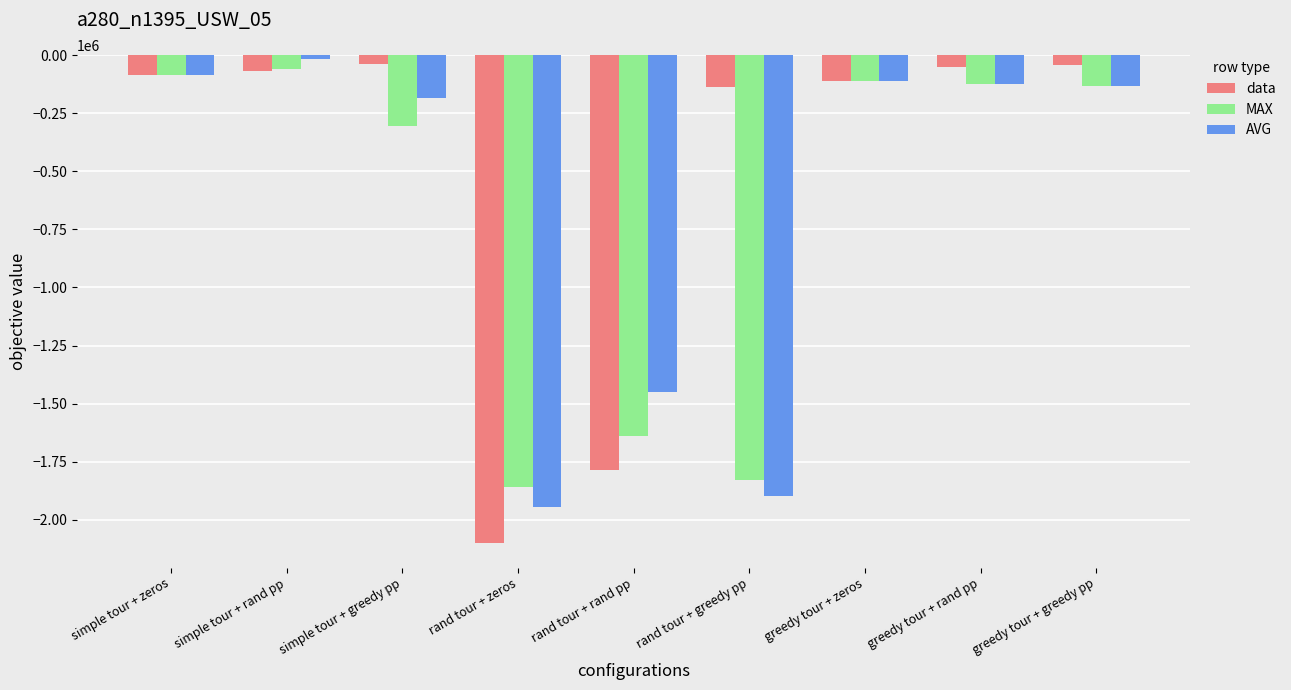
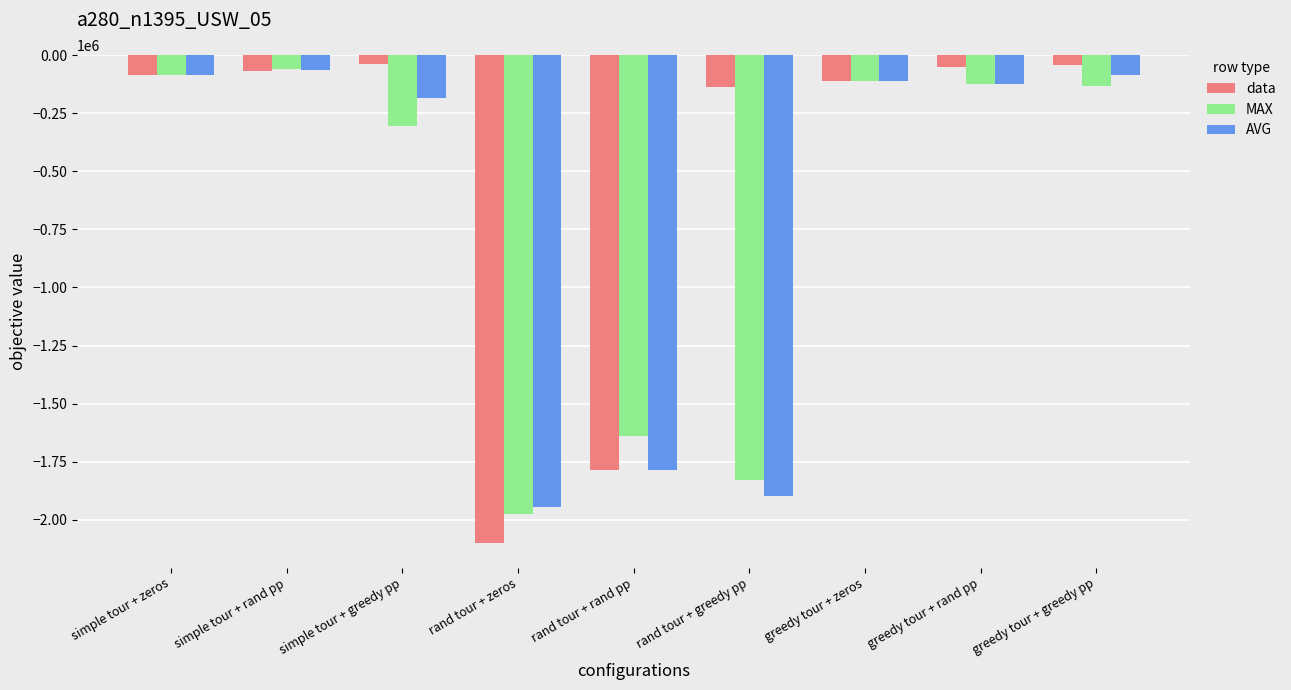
  {
    "data": {
      "simple tour + zeros": -80000,
      "simple tour + rand pp": -70000,
      "simple tour + greedy pp": -40000,
      "rand tour + zeros": -2100000,
      "rand tour + rand pp": -1790000,
      "rand tour + greedy pp": -140000,
      "greedy tour + zeros": -110000,
      "greedy tour + rand pp": -50000,
      "greedy tour + greedy pp": -40000
    },
    "MAX": {
      "simple tour + zeros": -80000,
      "simple tour + rand pp": -60000,
      "simple tour + greedy pp": -300000,
-     "rand tour + zeros": -1860000,
+     "rand tour + zeros": -1970000,
      "rand tour + rand pp": -1640000,
      "rand tour + greedy pp": -1830000,
      "greedy tour + zeros": -110000,
      "greedy tour + rand pp": -120000,
      "greedy tour + greedy pp": -130000
    },
    "AVG": {
      "simple tour + zeros": -80000,
-     "simple tour + rand pp": -20000,
+     "simple tour + rand pp": -60000,
      "simple tour + greedy pp": -190000,
      "rand tour + zeros": -1940000,
-     "rand tour + rand pp": -1450000,
+     "rand tour + rand pp": -1780000,
      "rand tour + greedy pp": -1900000,
      "greedy tour + zeros": -110000,
      "greedy tour + rand pp": -130000,
-     "greedy tour + greedy pp": -130000
+     "greedy tour + greedy pp": -90000
    }
  }
